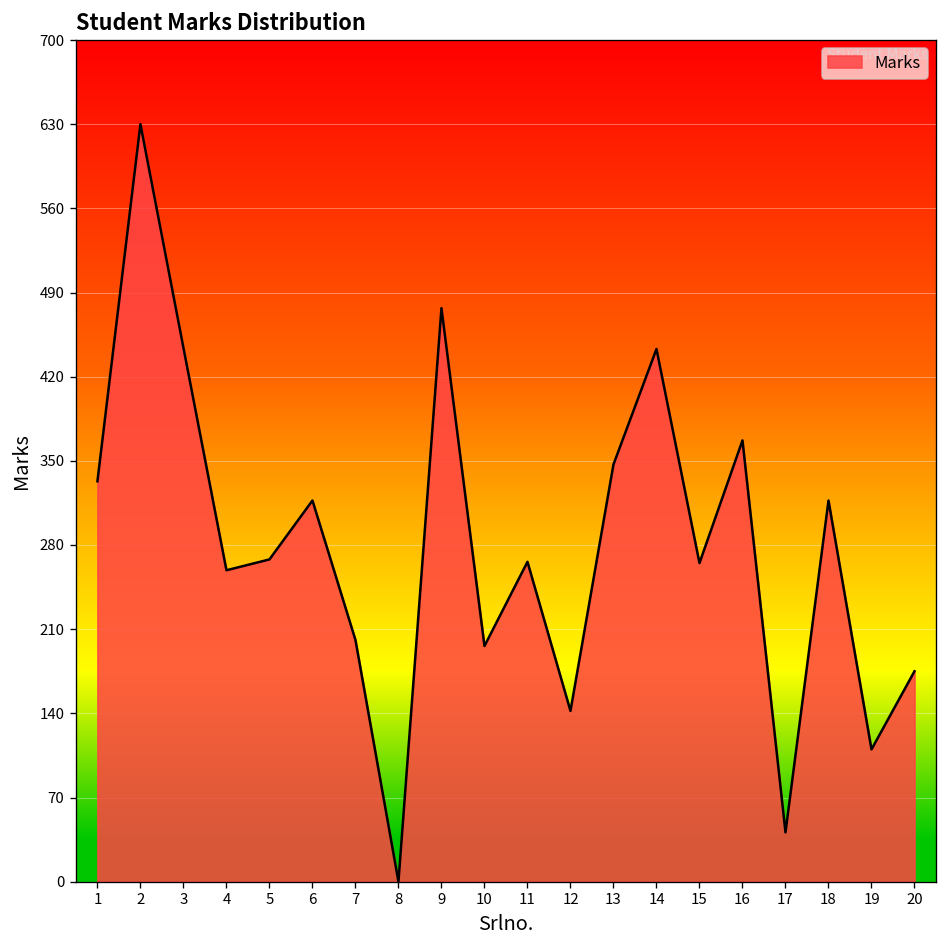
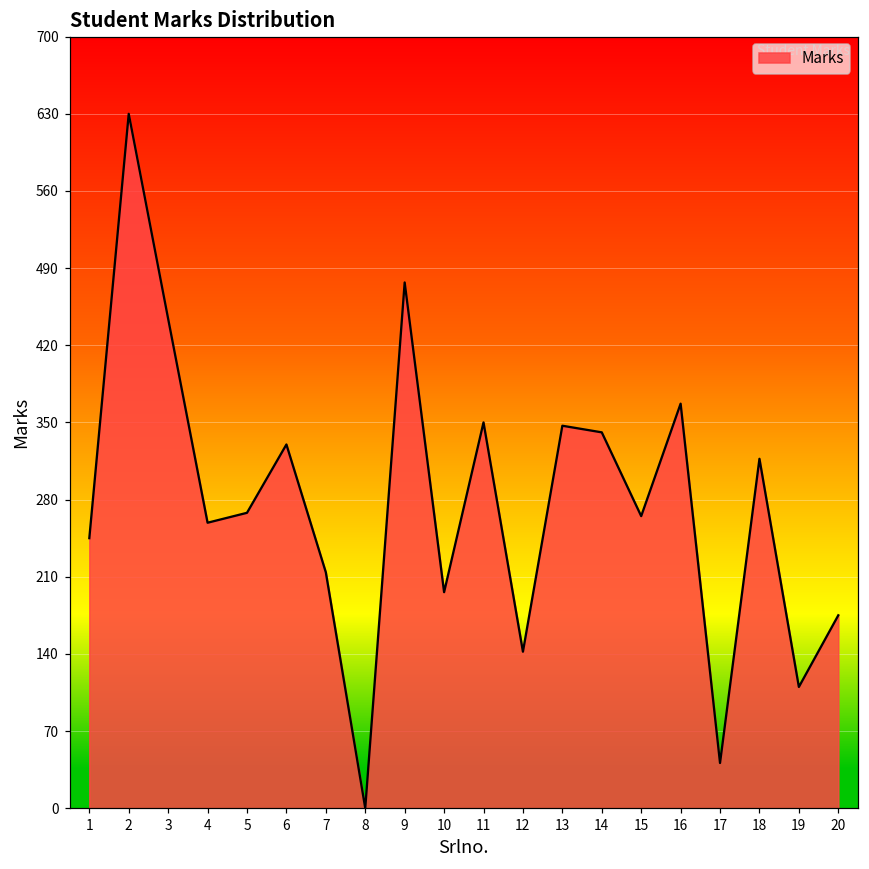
  {
-   "1": 333,
+   "1": 245,
    "2": 630,
    "3": 444,
    "4": 259,
    "5": 268,
-   "6": 317,
-   "7": 201,
+   "6": 330,
+   "7": 214,
    "8": 0,
    "9": 477,
    "10": 196,
-   "11": 266,
+   "11": 350,
    "12": 142,
    "13": 347,
-   "14": 443,
+   "14": 341,
    "15": 265,
    "16": 367,
    "17": 41,
    "18": 317,
    "19": 110,
    "20": 175
  }
